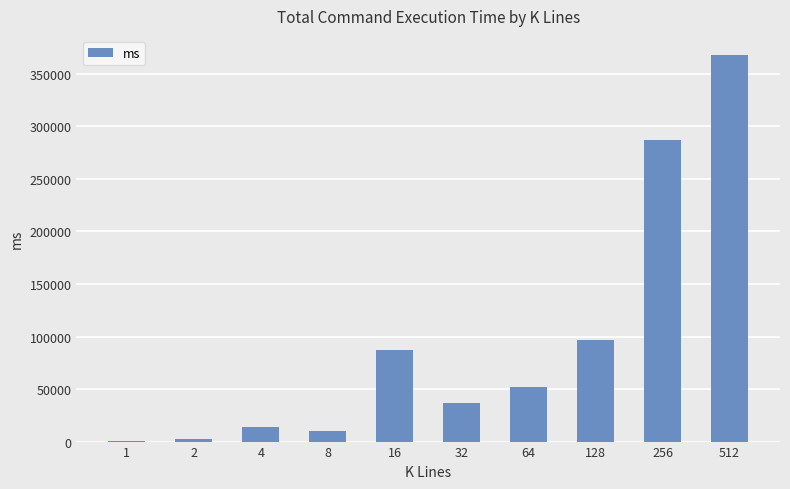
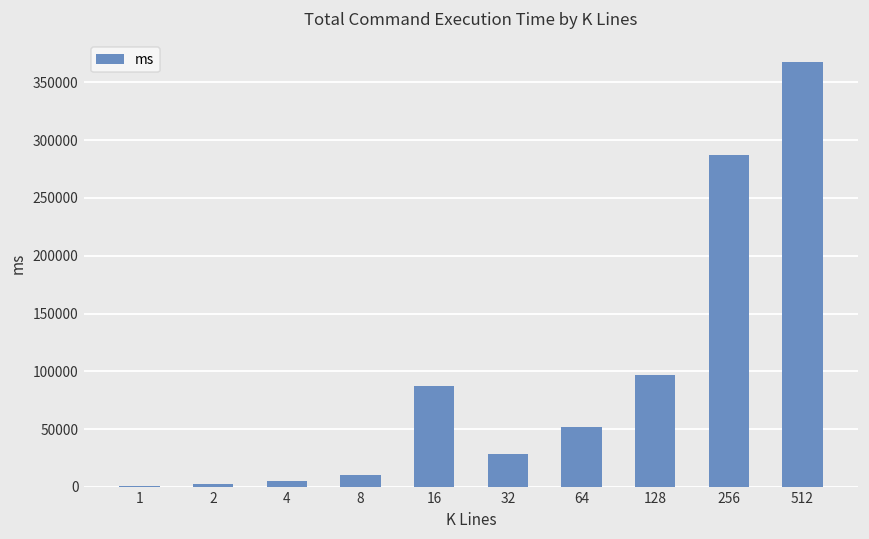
  {
-   "4": 14000,
+   "4": 5000,
    "8": 10000,
    "16": 87000,
-   "32": 37000,
+   "32": 28000,
    "64": 52000,
    "128": 97000,
    "256": 287000,
    "512": 368000
  }
